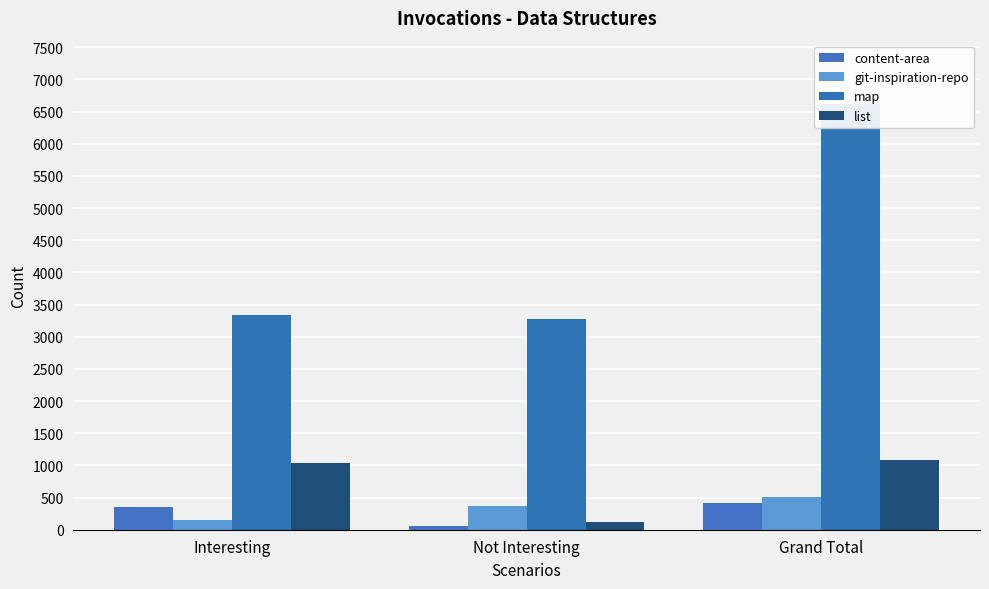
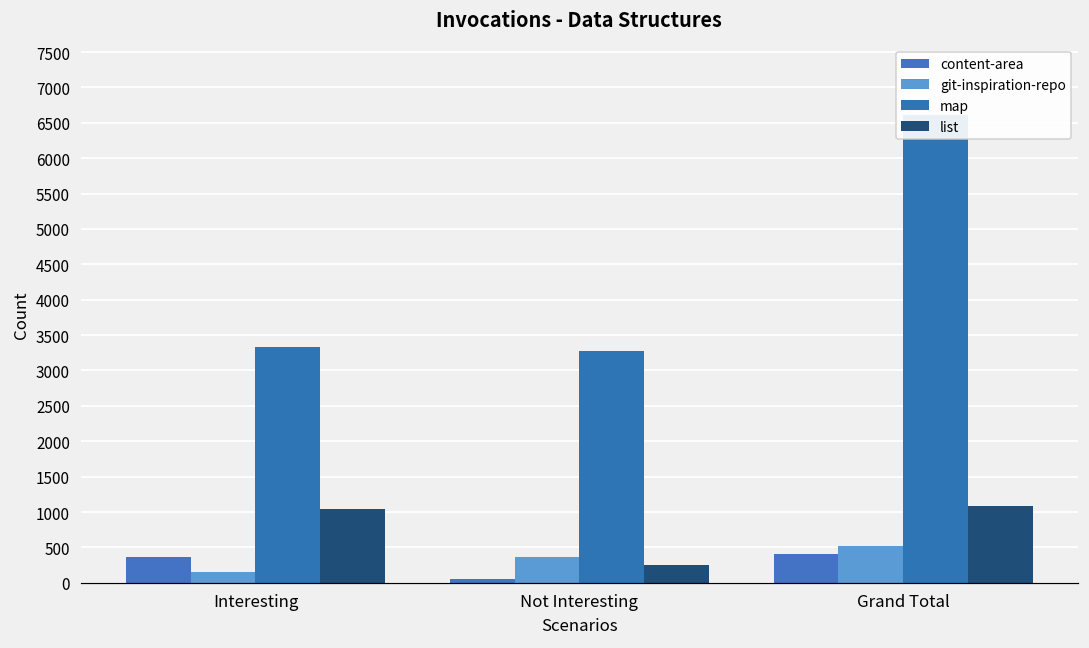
  {
    "list": {
      "Interesting": 1000,
-     "Not Interesting": 100,
+     "Not Interesting": 200,
      "Grand Total": 1100
    }
  }
